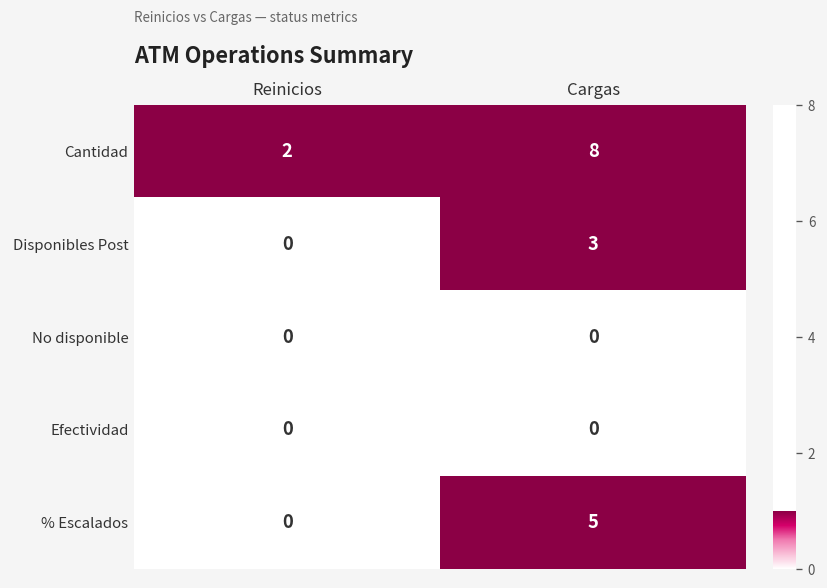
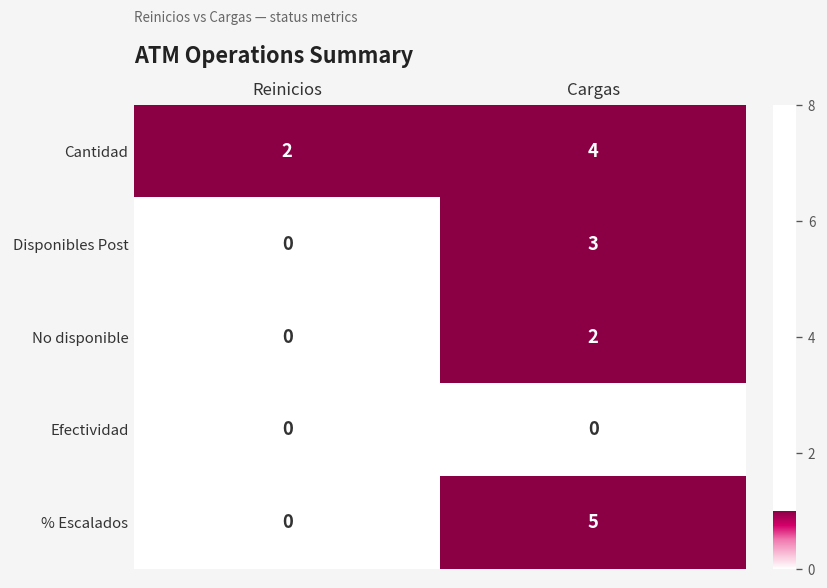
  {
    "Cantidad": {
      "Reinicios": 2,
-     "Cargas": 8
+     "Cargas": 4
    },
    "Disponibles Post": {
      "Reinicios": 0,
      "Cargas": 3
    },
    "No disponible": {
      "Reinicios": 0,
-     "Cargas": 0
+     "Cargas": 2
    },
    "Efectividad": {
      "Reinicios": 0,
      "Cargas": 0
    },
    "% Escalados": {
      "Reinicios": 0,
      "Cargas": 5
    }
  }
